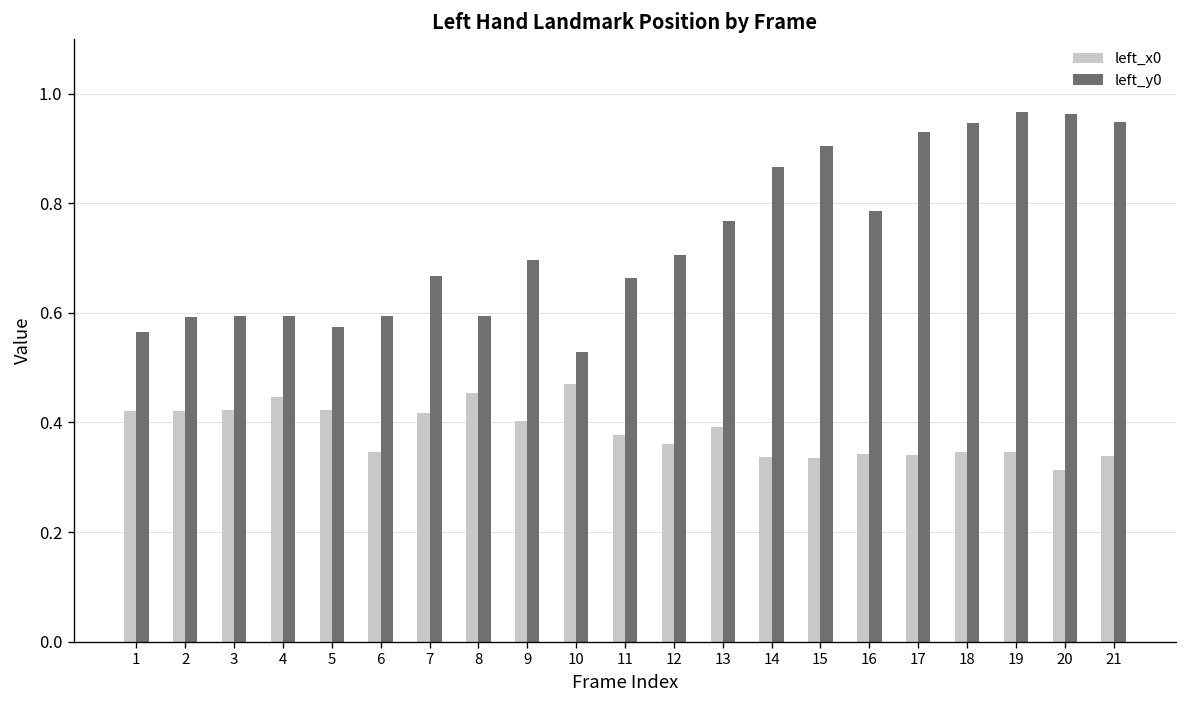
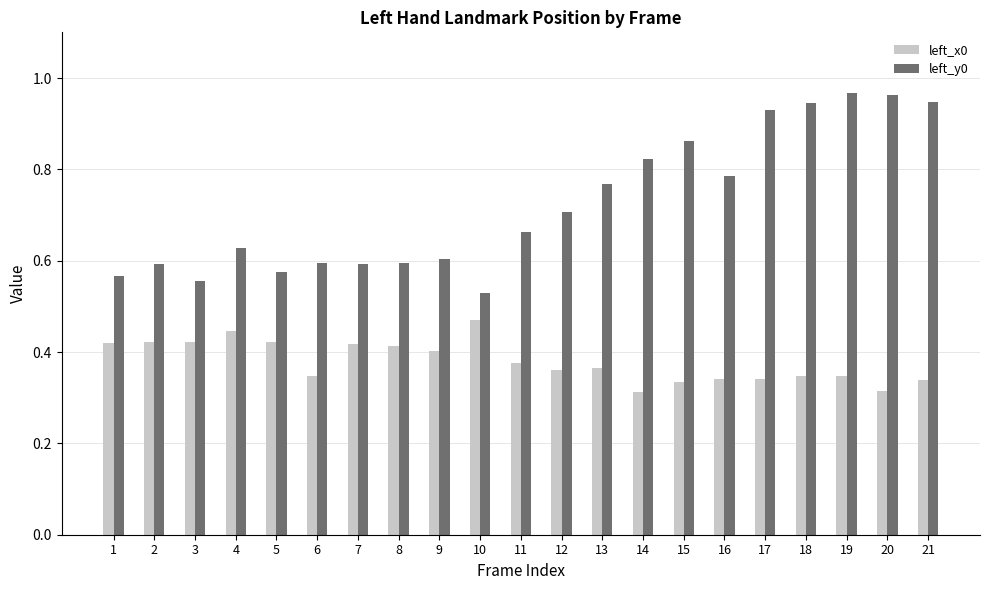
  {
    "left_x0": {
      "1": 0.42,
      "2": 0.42,
      "3": 0.42,
      "4": 0.45,
      "5": 0.42,
      "6": 0.35,
      "7": 0.42,
-     "8": 0.45,
+     "8": 0.41,
      "9": 0.40,
      "10": 0.47,
      "11": 0.38,
      "12": 0.36,
-     "13": 0.39,
-     "14": 0.34,
+     "13": 0.37,
+     "14": 0.31,
      "15": 0.34,
      "16": 0.34,
      "17": 0.34,
      "18": 0.35,
      "19": 0.35,
      "20": 0.31,
      "21": 0.34
    },
    "left_y0": {
      "1": 0.57,
      "2": 0.59,
-     "3": 0.59,
-     "4": 0.59,
+     "3": 0.56,
+     "4": 0.63,
      "5": 0.57,
      "6": 0.59,
-     "7": 0.67,
+     "7": 0.59,
      "8": 0.59,
-     "9": 0.70,
+     "9": 0.60,
      "10": 0.53,
      "11": 0.66,
      "12": 0.71,
      "13": 0.77,
-     "14": 0.87,
-     "15": 0.91,
+     "14": 0.82,
+     "15": 0.86,
      "16": 0.79,
      "17": 0.93,
      "18": 0.95,
      "19": 0.97,
      "20": 0.96,
      "21": 0.95
    }
  }
